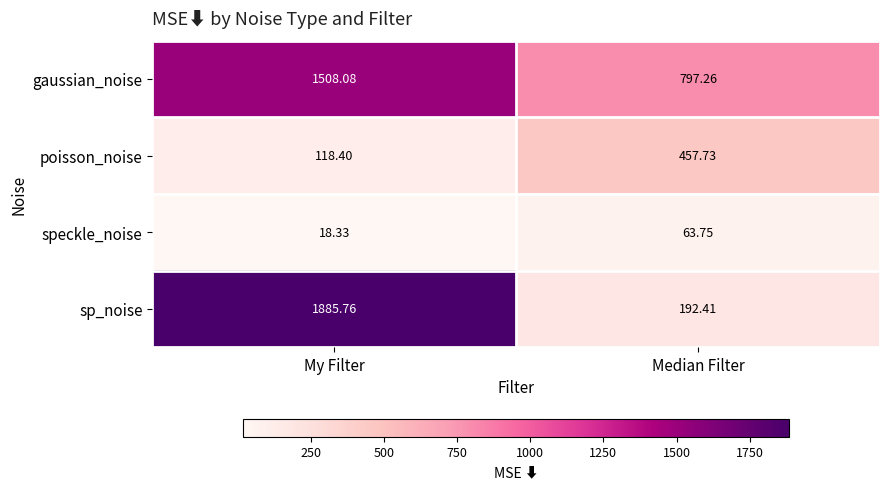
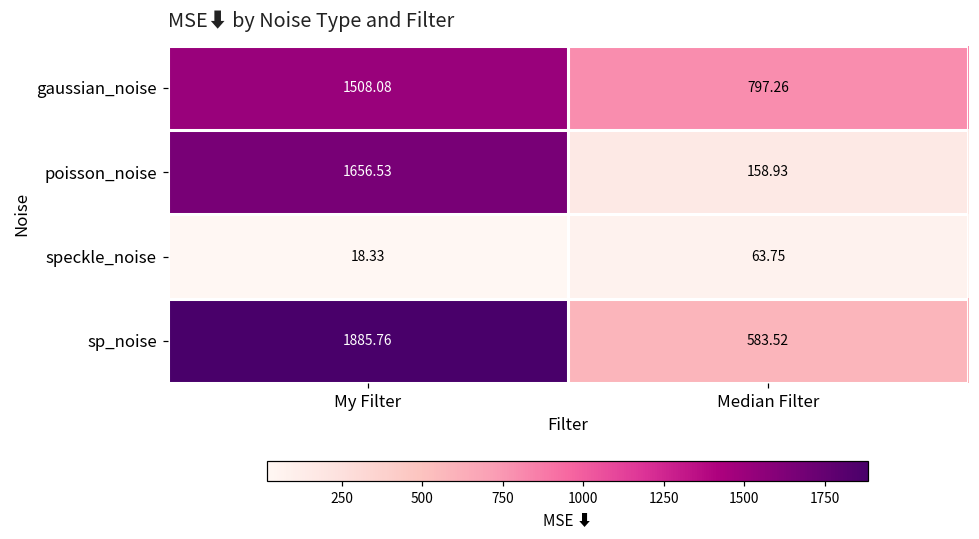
  {
    "gaussian_noise": {
      "My Filter": 1508.08,
      "Median Filter": 797.26
    },
    "poisson_noise": {
-     "My Filter": 118.40,
-     "Median Filter": 457.73
+     "My Filter": 1656.53,
+     "Median Filter": 158.93
    },
    "speckle_noise": {
      "My Filter": 18.33,
      "Median Filter": 63.75
    },
    "sp_noise": {
      "My Filter": 1885.76,
-     "Median Filter": 192.41
+     "Median Filter": 583.52
    }
  }
